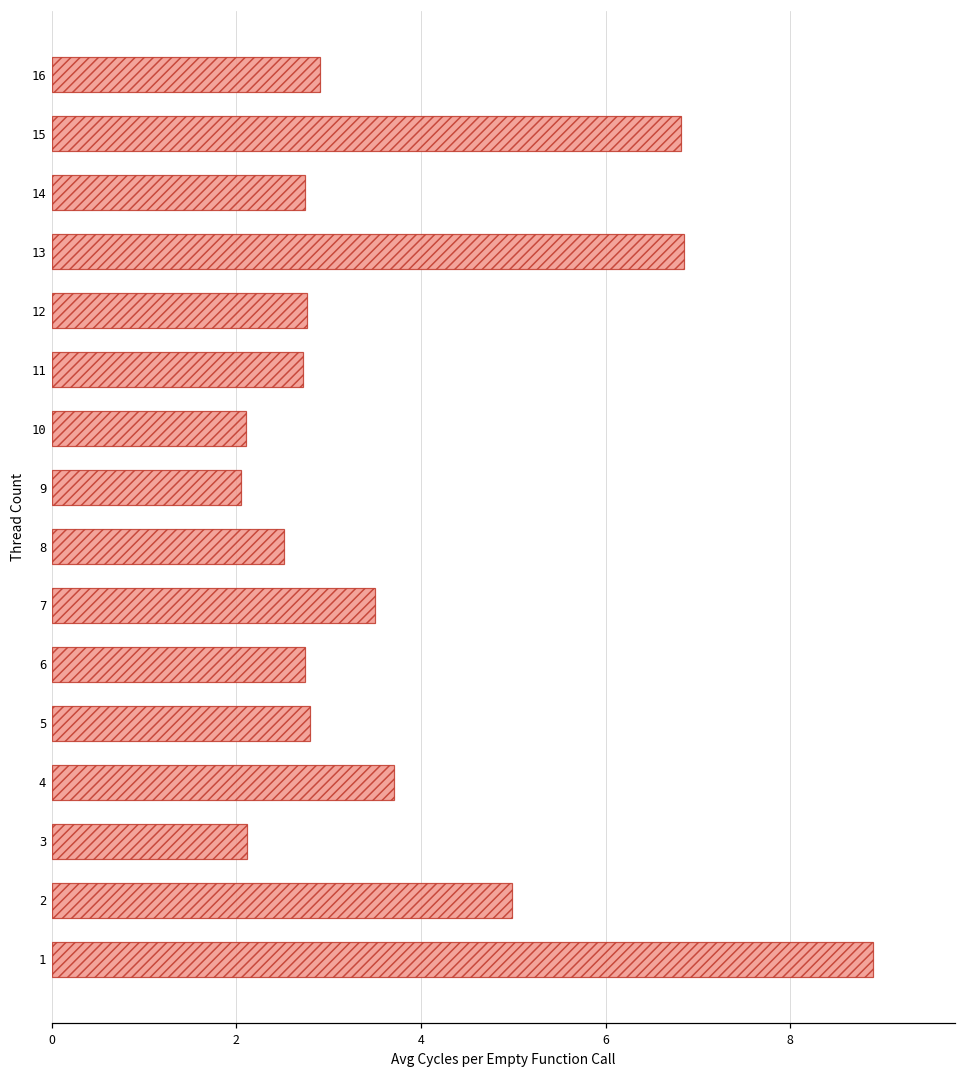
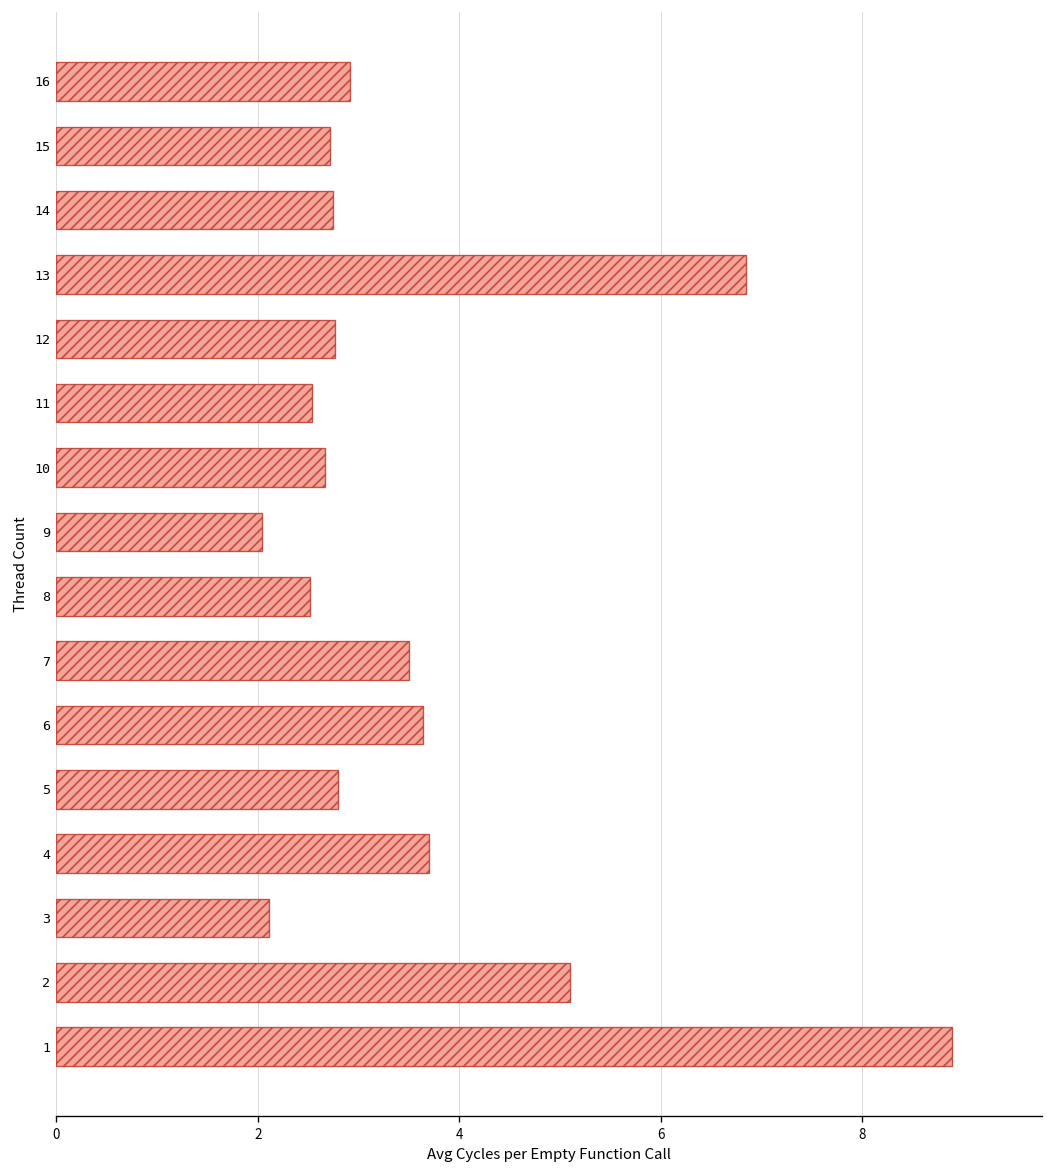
  {
    "16": 2.9,
-   "15": 6.8,
+   "15": 2.7,
    "14": 2.7,
    "13": 6.8,
    "12": 2.8,
-   "11": 2.7,
-   "10": 2.1,
+   "11": 2.5,
+   "10": 2.7,
    "9": 2.0,
    "8": 2.5,
    "7": 3.5,
-   "6": 2.7,
+   "6": 3.6,
    "5": 2.8,
    "4": 3.7,
    "3": 2.1,
-   "2": 5.0,
+   "2": 5.1,
    "1": 8.9
  }
